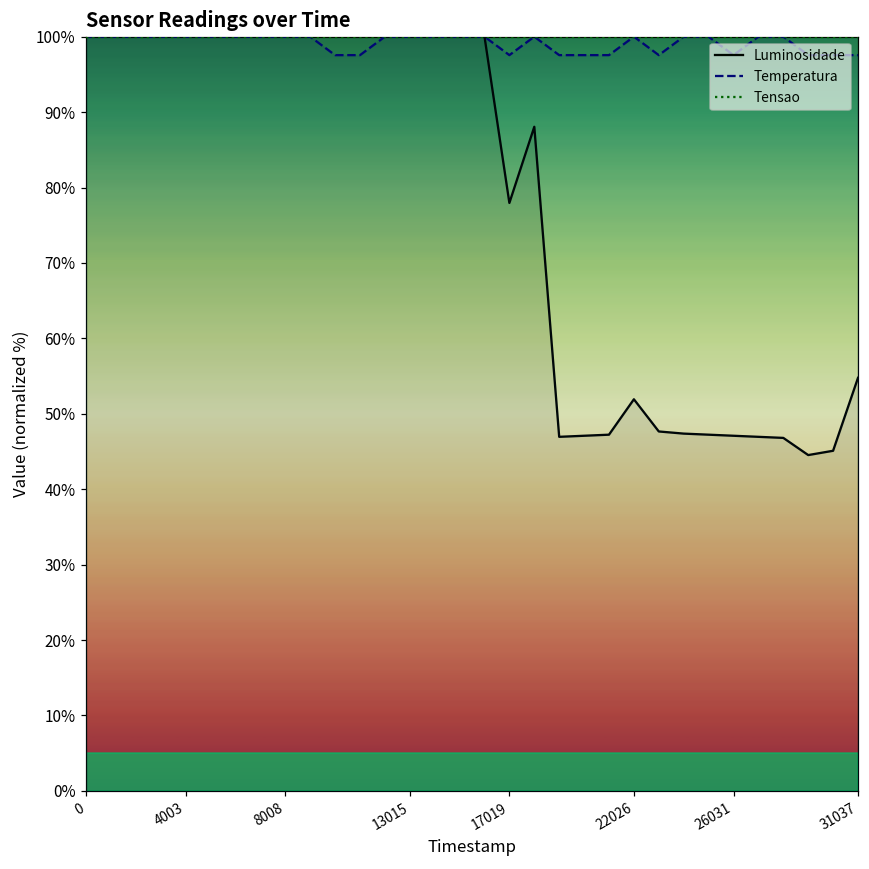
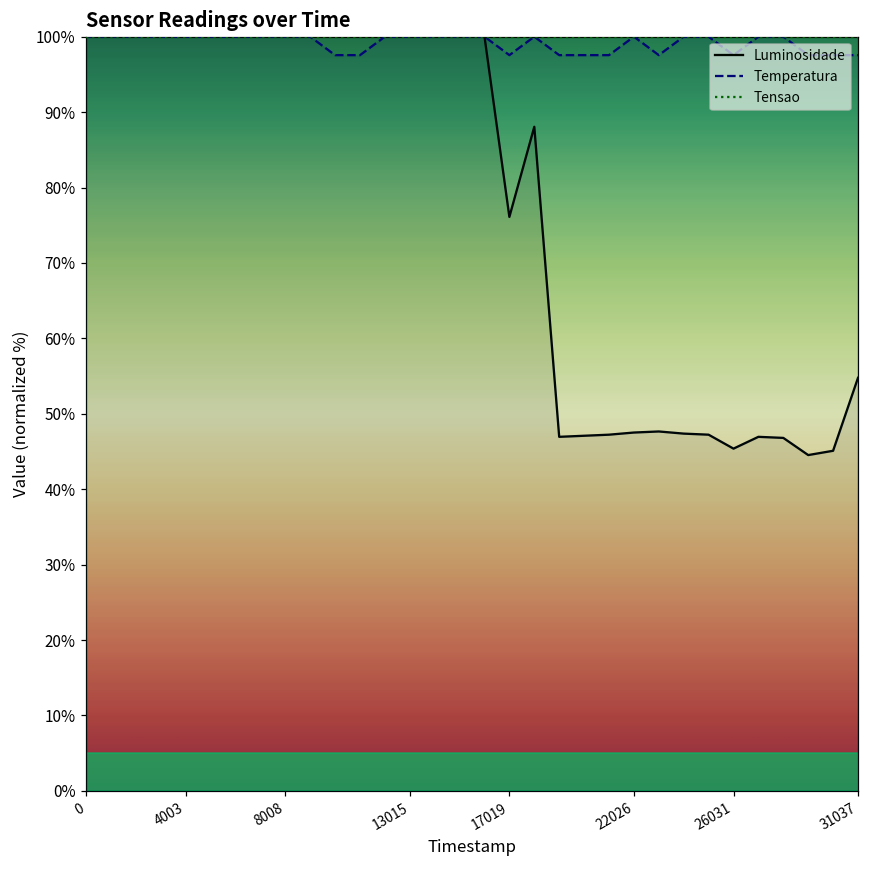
  {
    "Luminosidade": {
-     "17019": "78%",
-     "22026": "52%",
-     "26031": "47%",
+     "17019": "76%",
+     "22026": "48%",
+     "26031": "45%",
      "31037": "55%"
    },
    "Temperatura": {
      "17019": "98%",
      "31037": "98%"
    },
    "Tensao": {
      "17019": "100%",
      "26031": "100%",
      "31037": "100%"
    }
  }
